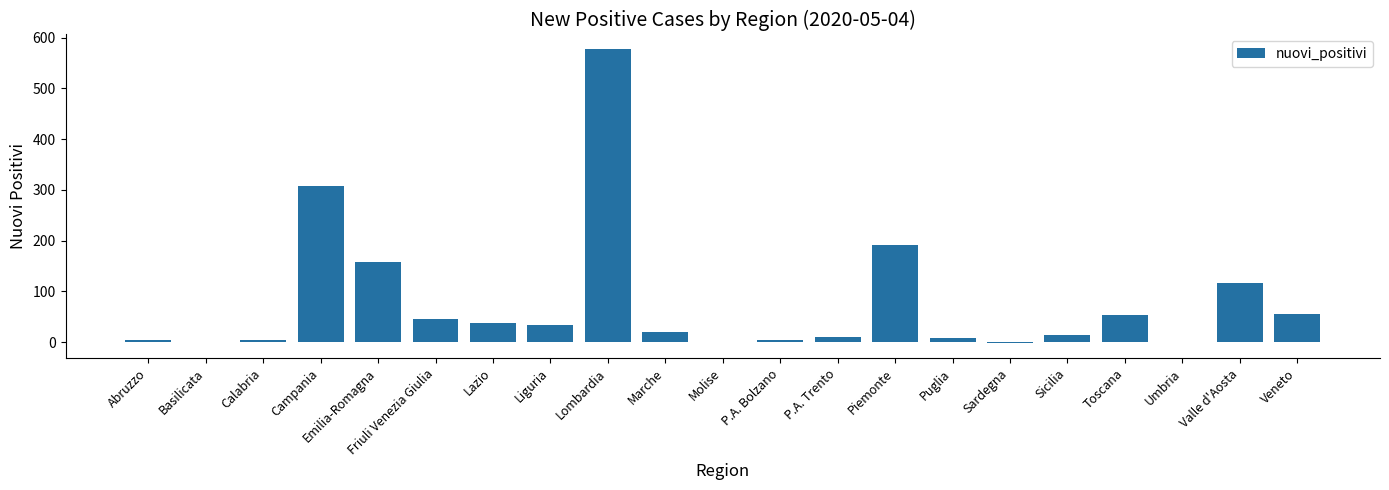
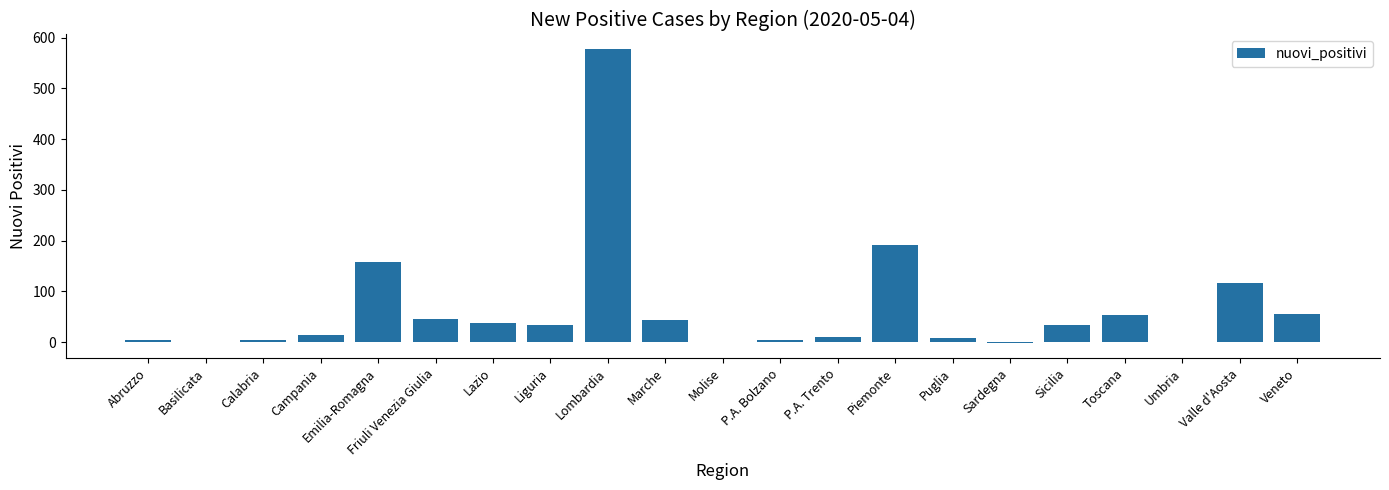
  {
    "Basilicata": 0,
-   "Campania": 310,
+   "Campania": 10,
    "Emilia-Romagna": 160,
    "Friuli Venezia Giulia": 50,
    "Lazio": 40,
    "Liguria": 40,
    "Lombardia": 580,
-   "Marche": 20,
+   "Marche": 40,
    "Molise": 0,
    "P.A. Bolzano": 10,
    "P.A. Trento": 10,
    "Piemonte": 190,
    "Puglia": 10,
-   "Sicilia": 20,
+   "Sicilia": 40,
    "Toscana": 50,
    "Umbria": 0,
    "Valle d'Aosta": 120,
    "Veneto": 60
  }
